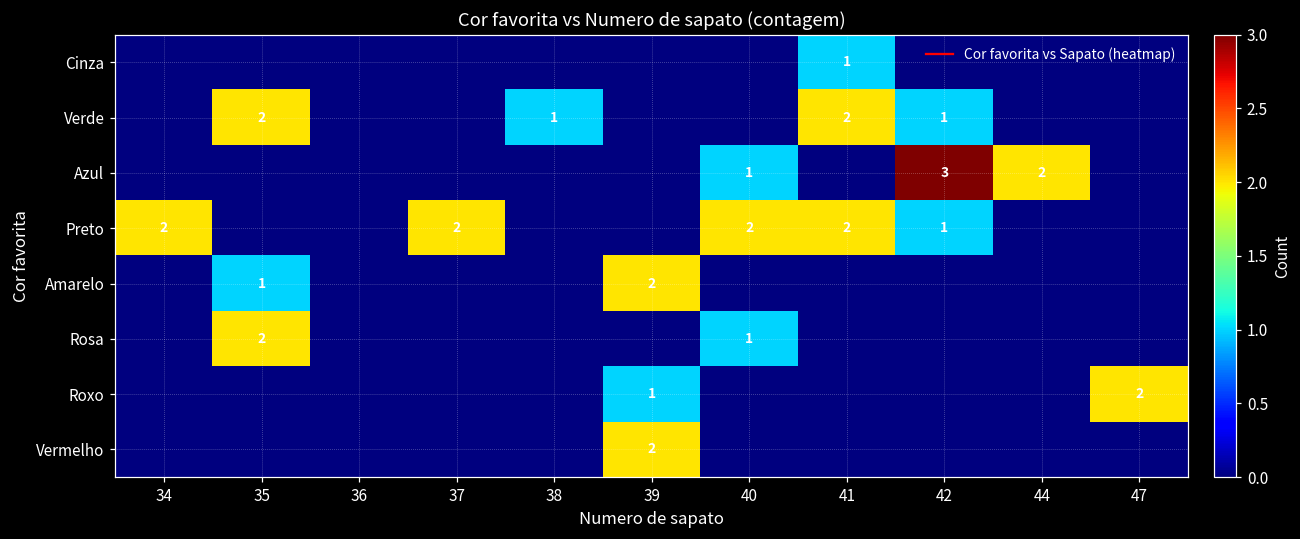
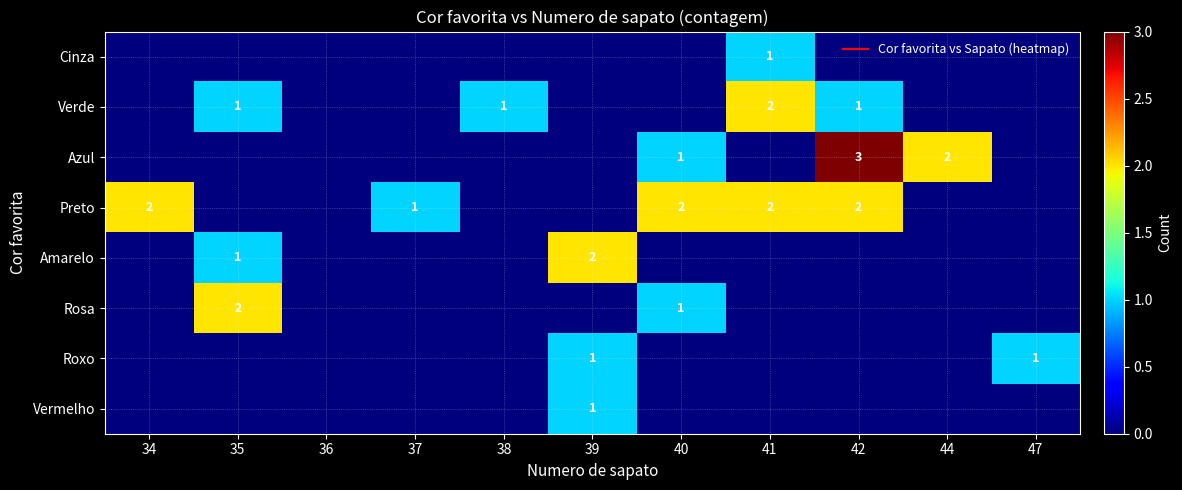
  {
    "Cinza": {
      "41": 1
    },
    "Verde": {
-     "35": 2,
+     "35": 1,
      "38": 1,
      "41": 2,
      "42": 1
    },
    "Azul": {
      "40": 1,
      "42": 3,
      "44": 2
    },
    "Preto": {
      "34": 2,
-     "37": 2,
+     "37": 1,
      "40": 2,
      "41": 2,
-     "42": 1
+     "42": 2
    },
    "Amarelo": {
      "35": 1,
      "39": 2
    },
    "Rosa": {
      "35": 2,
      "40": 1
    },
    "Roxo": {
      "39": 1,
-     "47": 2
+     "47": 1
    },
    "Vermelho": {
-     "39": 2
+     "39": 1
    }
  }
